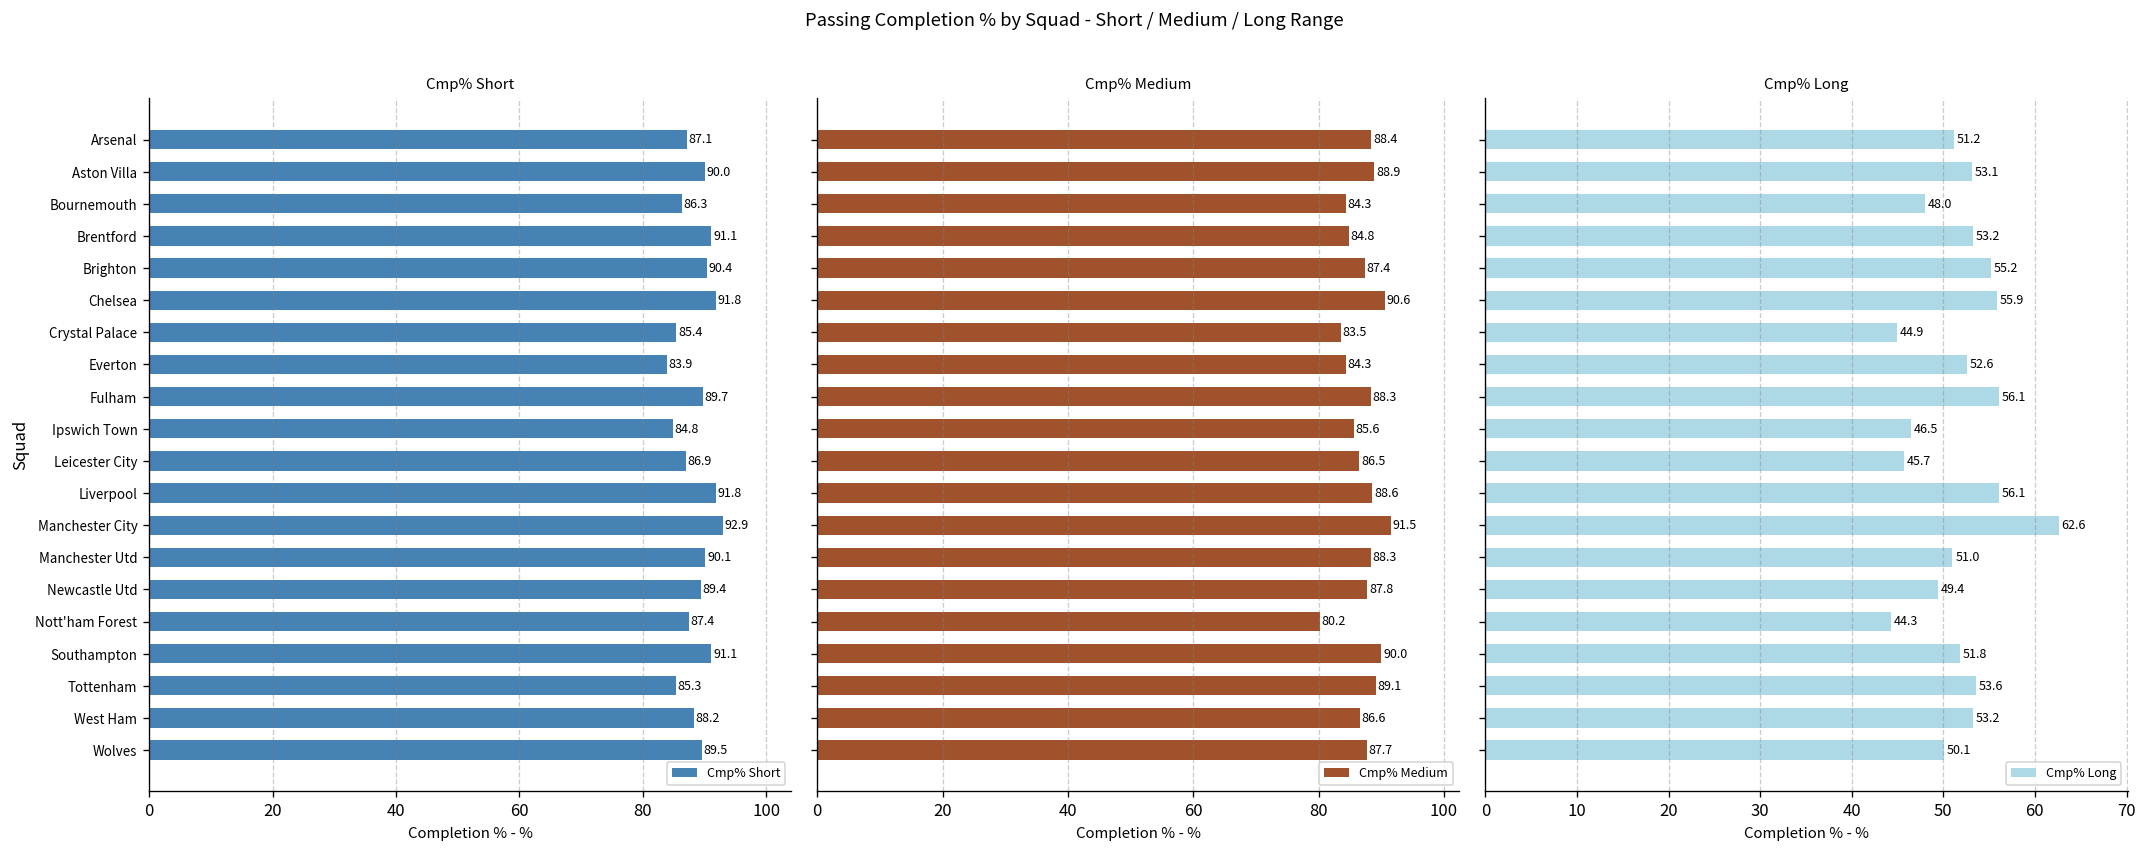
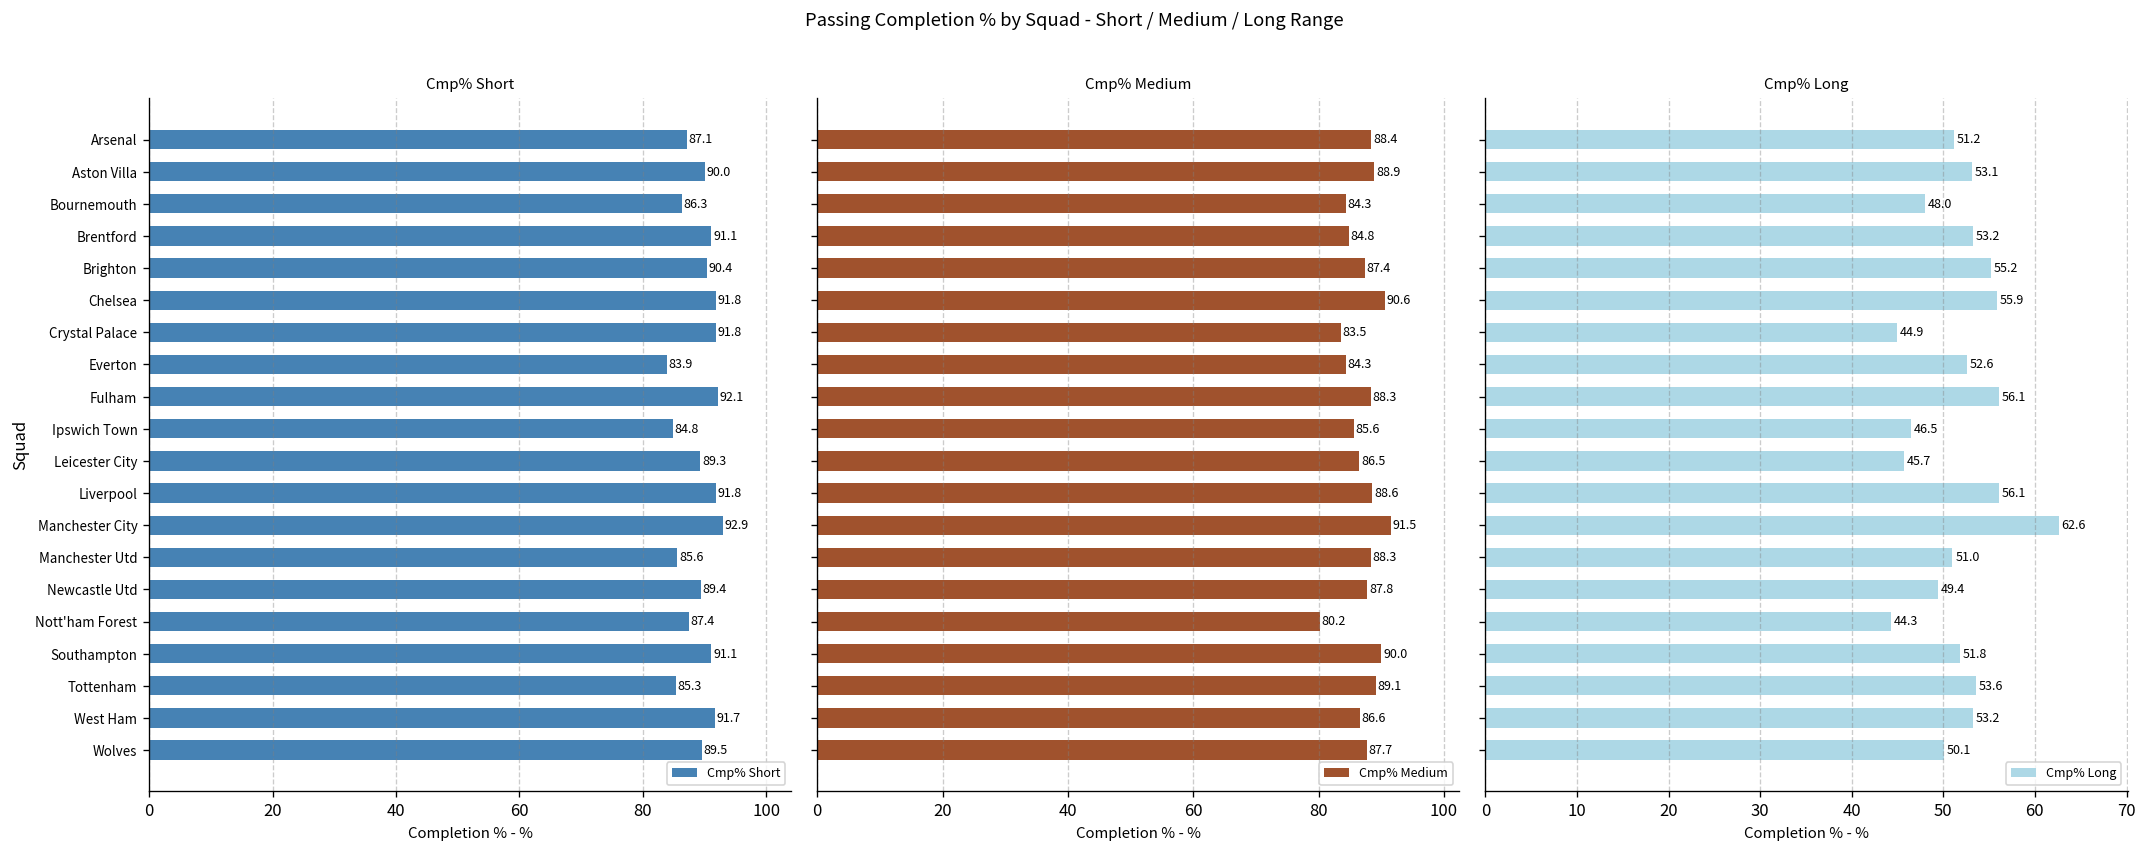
  {
    "Cmp% Short": {
      "Arsenal": 87.1,
      "Aston Villa": 90.0,
      "Bournemouth": 86.3,
      "Brentford": 91.1,
      "Brighton": 90.4,
      "Chelsea": 91.8,
-     "Crystal Palace": 85.4,
+     "Crystal Palace": 91.8,
      "Everton": 83.9,
-     "Fulham": 89.7,
+     "Fulham": 92.1,
      "Ipswich Town": 84.8,
-     "Leicester City": 86.9,
+     "Leicester City": 89.3,
      "Liverpool": 91.8,
      "Manchester City": 92.9,
-     "Manchester Utd": 90.1,
+     "Manchester Utd": 85.6,
      "Newcastle Utd": 89.4,
      "Nott'ham Forest": 87.4,
      "Southampton": 91.1,
      "Tottenham": 85.3,
-     "West Ham": 88.2,
+     "West Ham": 91.7,
      "Wolves": 89.5
    }
  }
